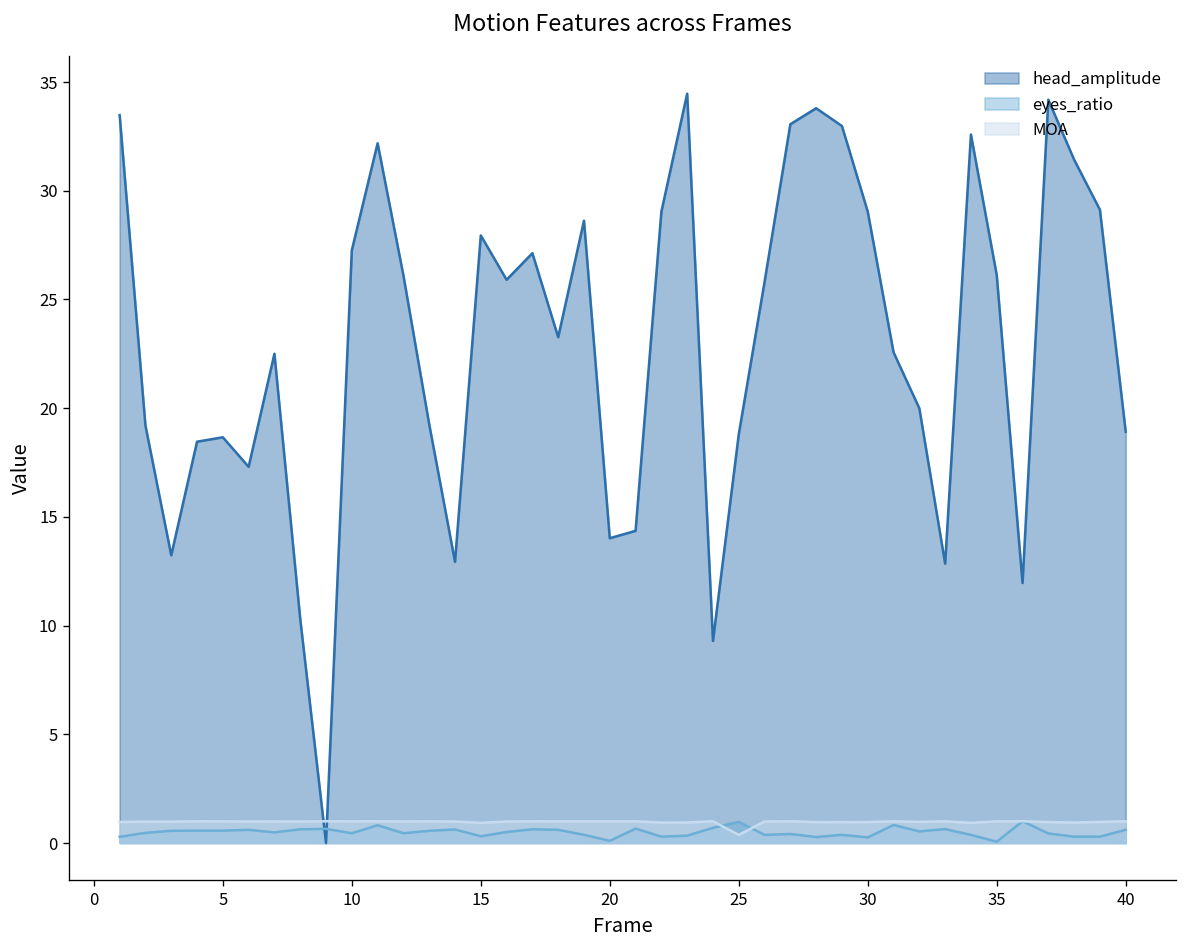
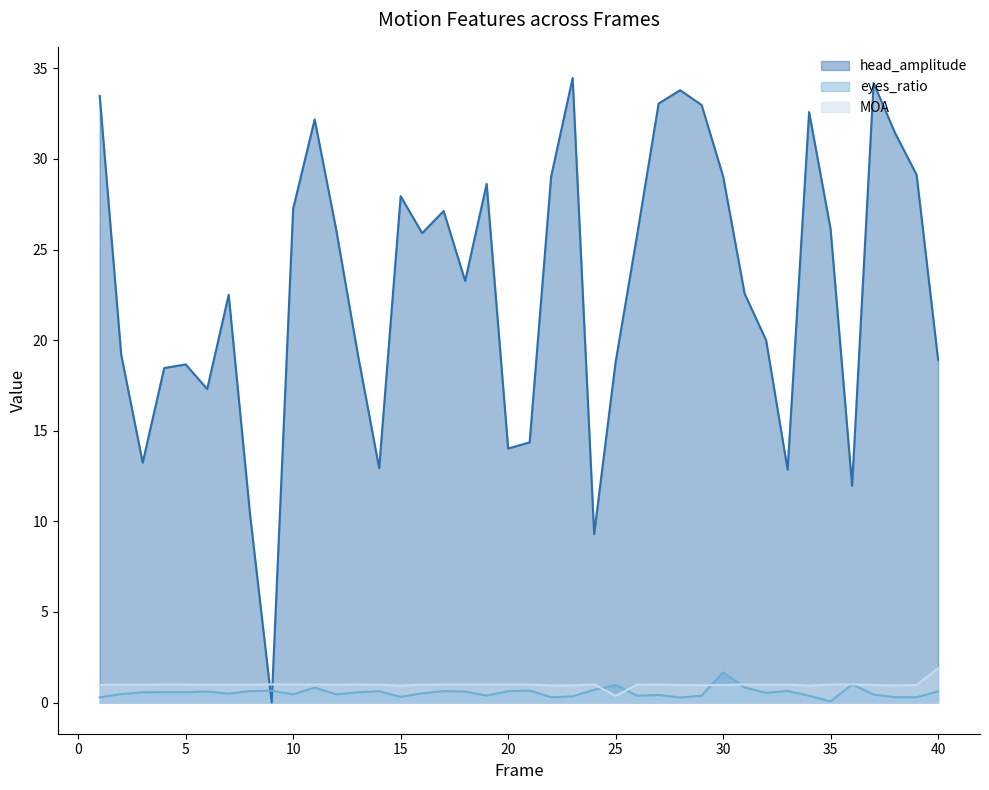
  {
    "head_amplitude": {
      "5": 18.7,
      "10": 27.3,
      "15": 27.9,
      "20": 14.0,
      "25": 18.8,
      "30": 29.0,
      "35": 26.1,
      "40": 18.9
    },
    "eyes_ratio": {
      "5": 0.6,
      "10": 0.4,
      "15": 0.3,
-     "20": 0.1,
+     "20": 0.6,
      "25": 1.0,
-     "30": 0.3,
+     "30": 1.7,
      "35": 0.1,
      "40": 0.6
    },
    "MOA": {
      "5": 1.0,
      "10": 1.0,
      "15": 0.9,
      "20": 1.0,
      "25": 0.4,
      "30": 1.0,
      "35": 1.0,
-     "40": 1.0
+     "40": 1.9
    }
  }
